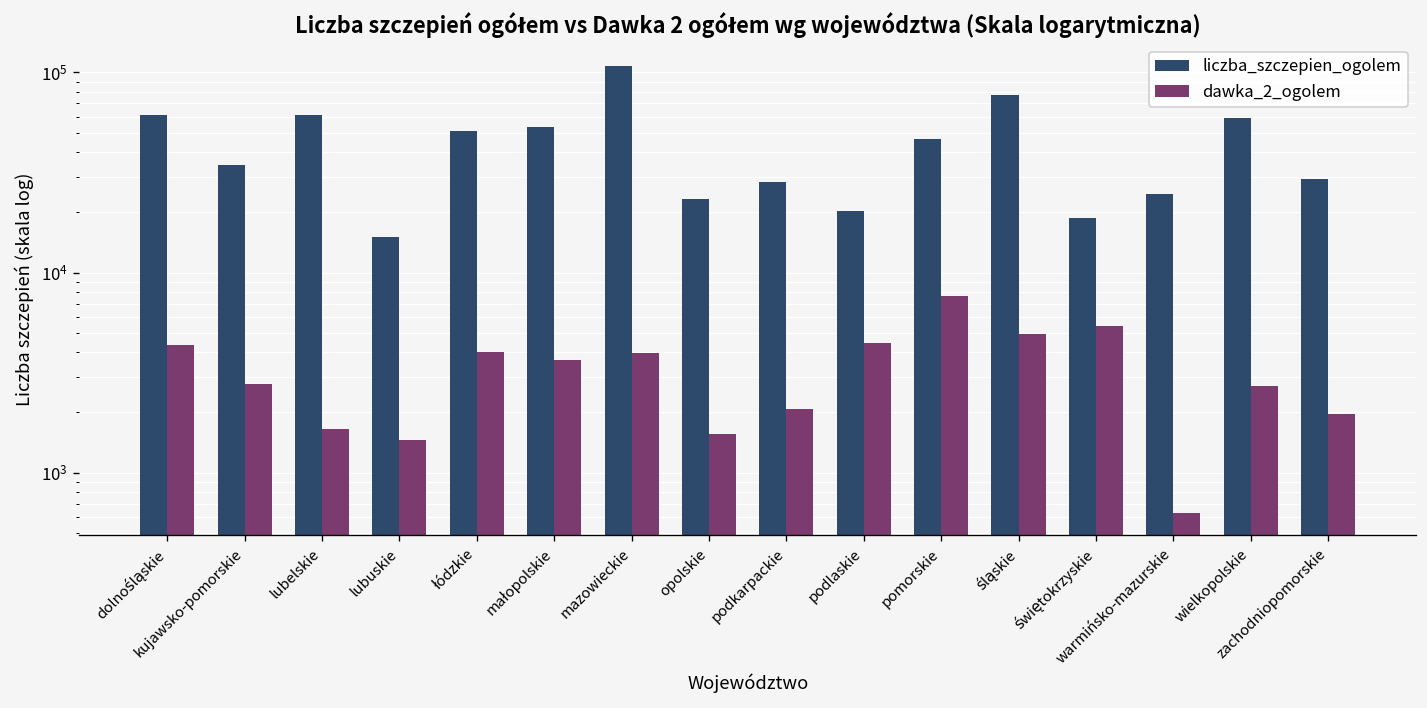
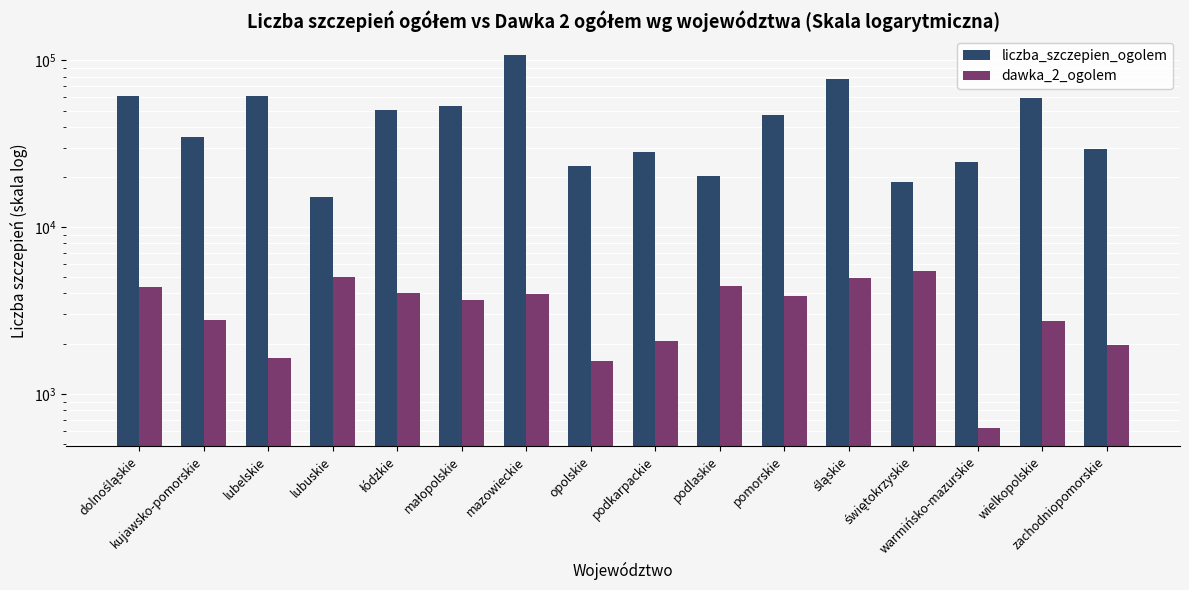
  {
    "liczba_szczepien_ogolem": {
      "dolnośląskie": 61000,
      "kujawsko-pomorskie": 35000,
      "lubelskie": 61000,
      "lubuskie": 15000,
      "łódzkie": 51000,
      "małopolskie": 53000,
      "mazowieckie": 110000,
      "opolskie": 23000,
      "podkarpackie": 28000,
      "podlaskie": 20000,
      "pomorskie": 47000,
      "śląskie": 80000,
      "świętokrzyskie": 19000,
      "warmińsko-mazurskie": 25000,
      "wielkopolskie": 59000,
      "zachodniopomorskie": 29000
    },
    "dawka_2_ogolem": {
      "dolnośląskie": 4400,
      "kujawsko-pomorskie": 2800,
      "lubelskie": 1700,
-     "lubuskie": 1500,
+     "lubuskie": 5000,
      "łódzkie": 4000,
      "małopolskie": 3600,
      "mazowieckie": 4000,
      "opolskie": 1600,
      "podkarpackie": 2100,
      "podlaskie": 4400,
-     "pomorskie": 8000,
+     "pomorskie": 3900,
      "śląskie": 5000,
      "świętokrzyskie": 5400,
      "warmińsko-mazurskie": 630,
      "wielkopolskie": 2700,
      "zachodniopomorskie": 2000
    }
  }
